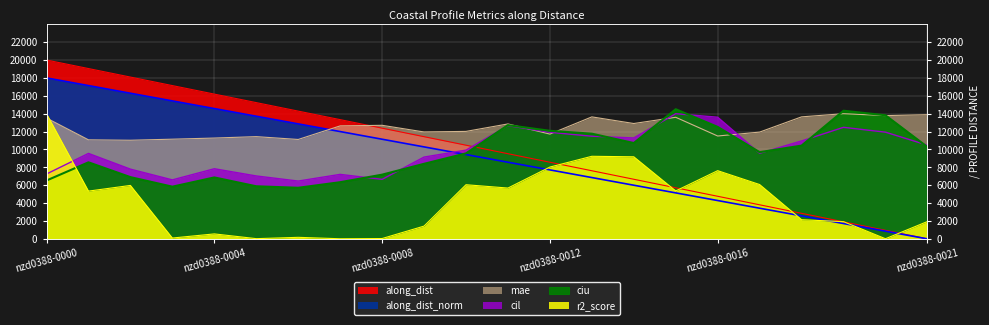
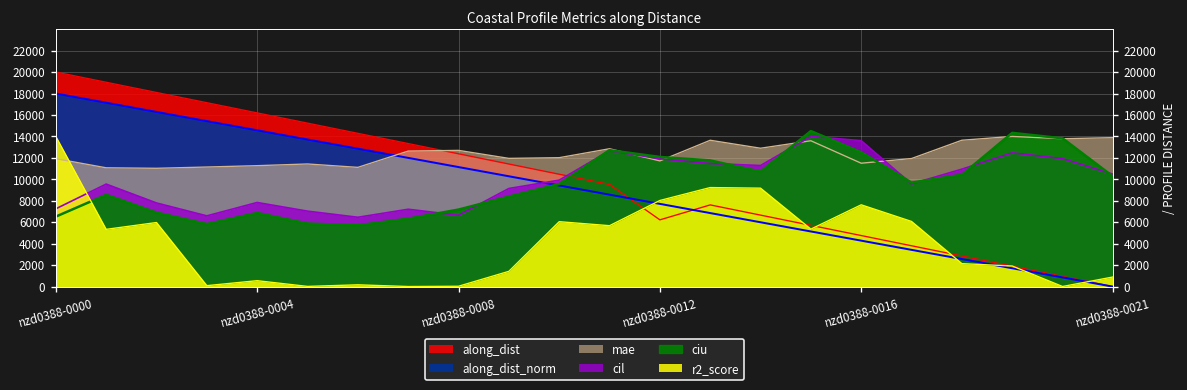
  {
    "along_dist": {
      "nzd0388-0000": 20000,
      "nzd0388-0004": 16000,
      "nzd0388-0008": 12000,
-     "nzd0388-0012": 9000,
+     "nzd0388-0012": 6000,
      "nzd0388-0016": 5000
    },
    "along_dist_norm": {
      "nzd0388-0000": 18000,
      "nzd0388-0004": 15000,
      "nzd0388-0008": 11000,
      "nzd0388-0012": 8000,
      "nzd0388-0016": 4000
    },
    "mae": {
-     "nzd0388-0000": 14000,
+     "nzd0388-0000": 12000,
      "nzd0388-0004": 11000,
      "nzd0388-0008": 13000,
      "nzd0388-0016": 12000,
      "nzd0388-0021": 14000
    },
    "cil": {
      "nzd0388-0000": 7000,
      "nzd0388-0004": 8000,
      "nzd0388-0008": 7000,
      "nzd0388-0016": 14000
    },
    "ciu": {
      "nzd0388-0000": 7000,
      "nzd0388-0004": 7000,
      "nzd0388-0008": 7000,
      "nzd0388-0016": 13000
    },
    "r2_score": {
      "nzd0388-0000": 14000,
      "nzd0388-0004": 1000,
      "nzd0388-0008": 0,
      "nzd0388-0012": 8000,
      "nzd0388-0016": 8000,
-     "nzd0388-0021": 2000
+     "nzd0388-0021": 1000
    }
  }
